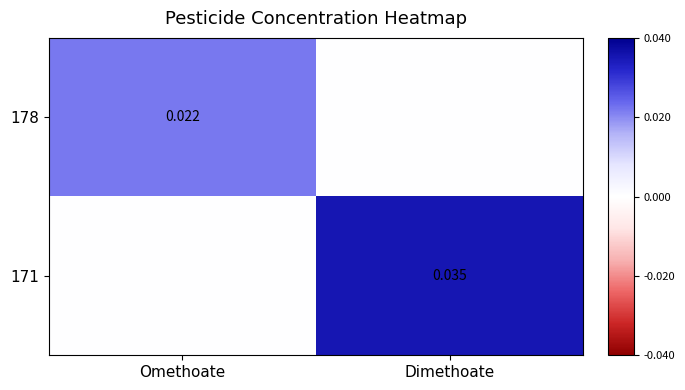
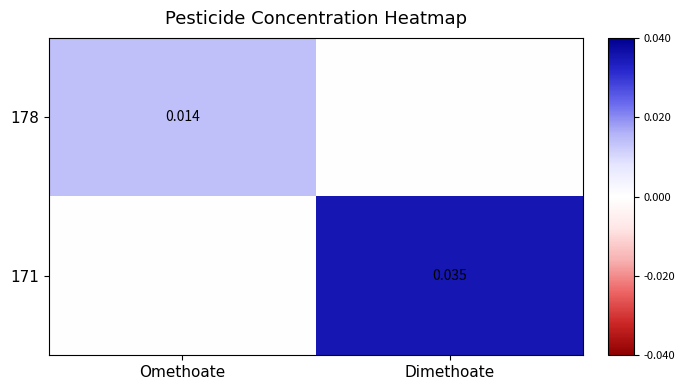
  {
    "178": {
-     "Omethoate": 0.022
+     "Omethoate": 0.014
    },
    "171": {
      "Dimethoate": 0.035
    }
  }
